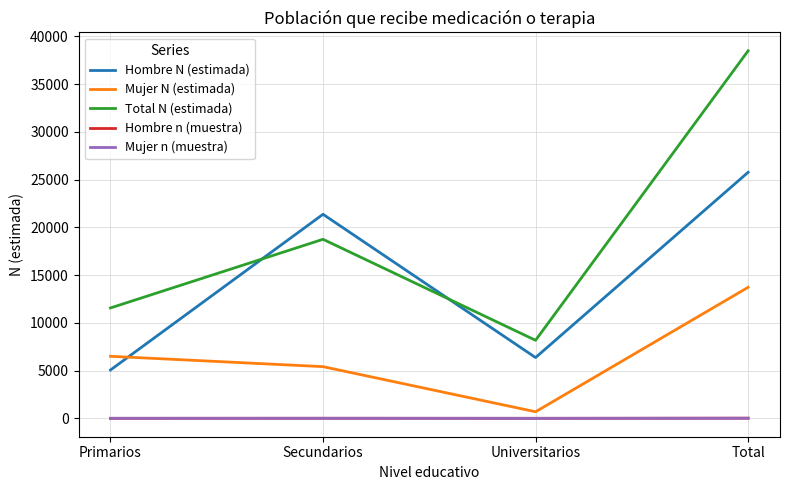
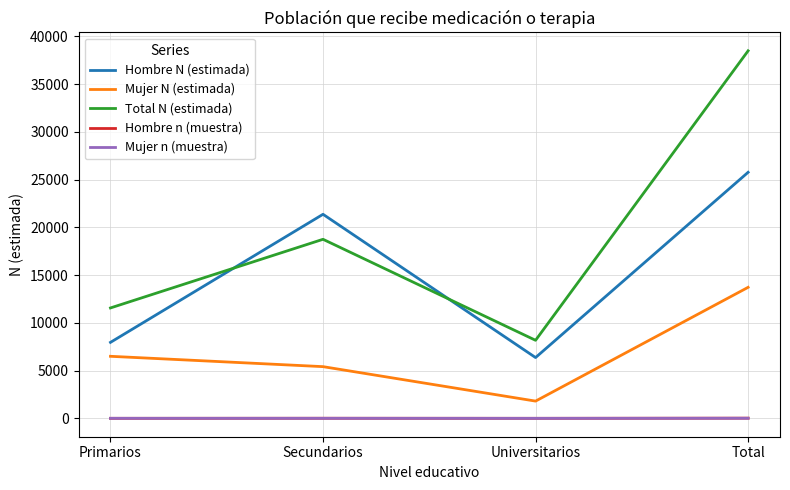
  {
    "Hombre N (estimada)": {
-     "Primarios": 5000,
+     "Primarios": 8000,
      "Secundarios": 21000,
      "Universitarios": 6000,
      "Total": 26000
    },
    "Mujer N (estimada)": {
      "Primarios": 6000,
      "Secundarios": 5000,
-     "Universitarios": 1000,
+     "Universitarios": 2000,
      "Total": 14000
    },
    "Total N (estimada)": {
      "Primarios": 12000,
      "Secundarios": 19000,
      "Universitarios": 8000,
      "Total": 38000
    },
    "Mujer n (muestra)": {
      "Primarios": 0,
      "Secundarios": 0,
      "Universitarios": 0,
      "Total": 0
    }
  }
